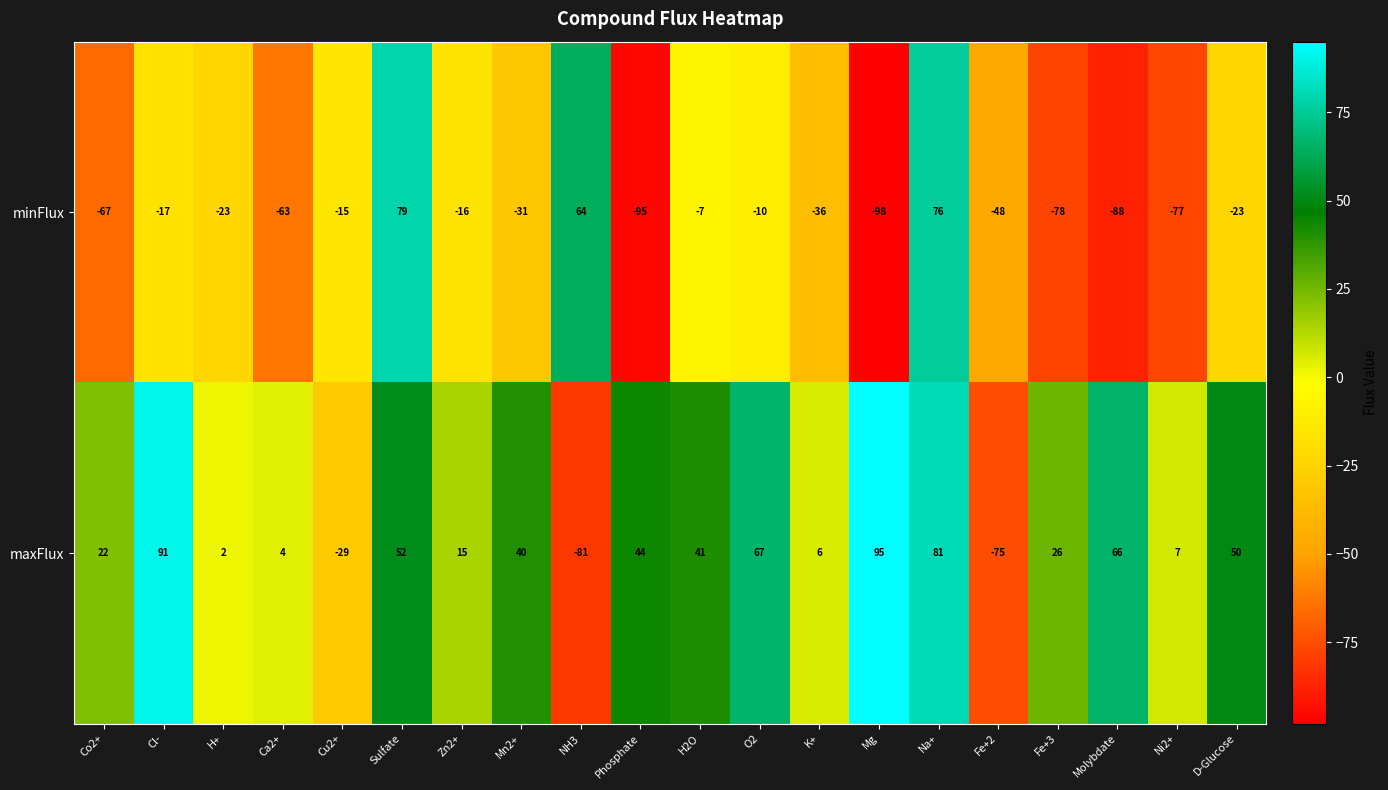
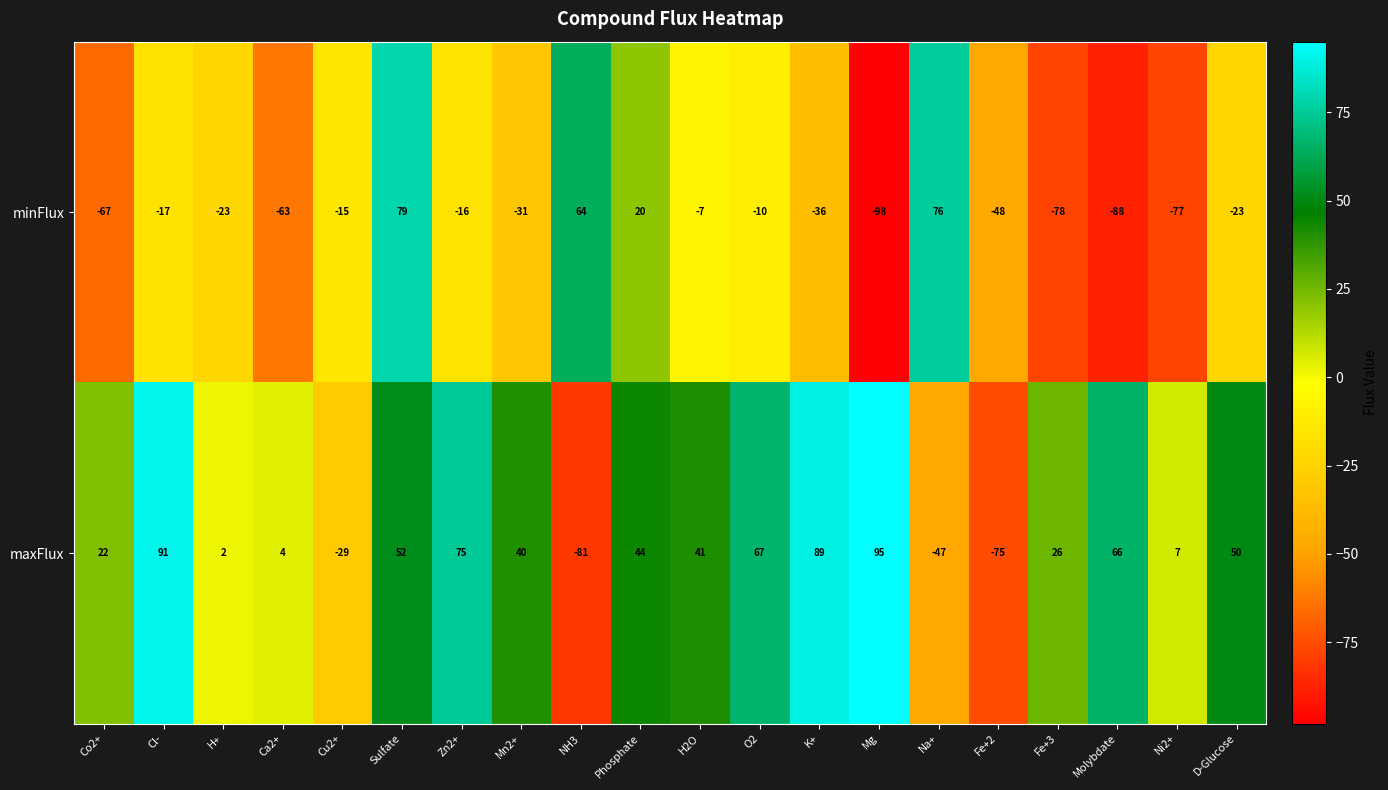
  {
    "minFlux": {
      "Co2+": -67,
      "Cl-": -17,
      "H+": -23,
      "Ca2+": -63,
      "Cu2+": -15,
      "Sulfate": 79,
      "Zn2+": -16,
      "Mn2+": -31,
      "NH3": 64,
-     "Phosphate": -95,
+     "Phosphate": 20,
      "H2O": -7,
      "O2": -10,
      "K+": -36,
      "Mg": -98,
      "Na+": 76,
      "Fe+2": -48,
      "Fe+3": -78,
      "Molybdate": -88,
      "Ni2+": -77,
      "D-Glucose": -23
    },
    "maxFlux": {
      "Co2+": 22,
      "Cl-": 91,
      "H+": 2,
      "Ca2+": 4,
      "Cu2+": -29,
      "Sulfate": 52,
-     "Zn2+": 15,
+     "Zn2+": 75,
      "Mn2+": 40,
      "NH3": -81,
      "Phosphate": 44,
      "H2O": 41,
      "O2": 67,
-     "K+": 6,
+     "K+": 89,
      "Mg": 95,
-     "Na+": 81,
+     "Na+": -47,
      "Fe+2": -75,
      "Fe+3": 26,
      "Molybdate": 66,
      "Ni2+": 7,
      "D-Glucose": 50
    }
  }
